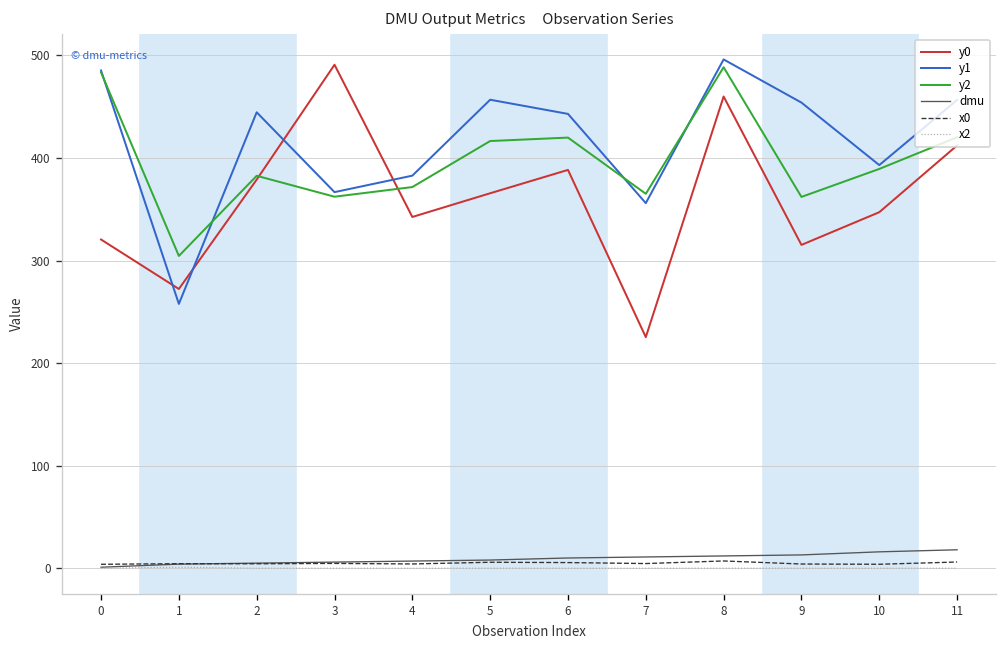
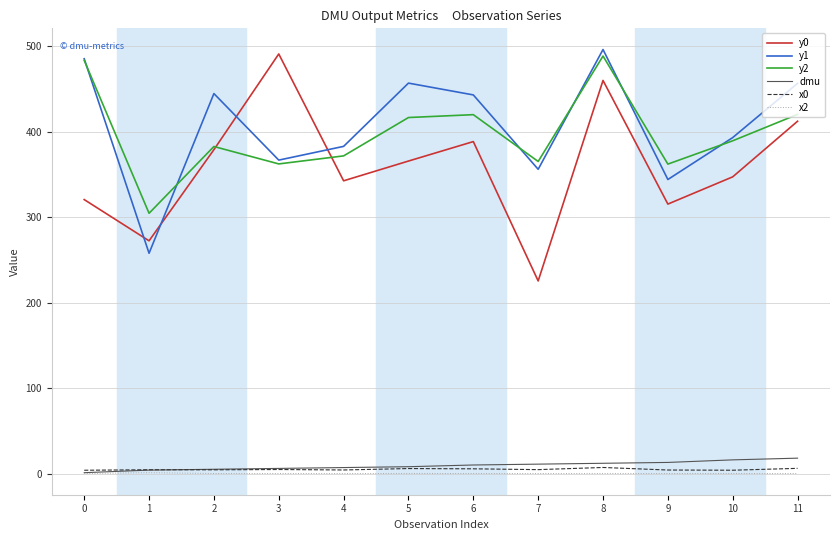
  {
    "y0": {
      "0": 320,
      "1": 270,
      "2": 380,
      "3": 490,
      "4": 340,
      "5": 370,
      "6": 390,
      "7": 230,
      "8": 460,
      "9": 320,
      "10": 350,
      "11": 410
    },
    "y1": {
      "1": 260,
      "2": 440,
      "3": 370,
      "4": 380,
      "5": 460,
      "6": 440,
      "7": 360,
      "8": 500,
-     "9": 450,
+     "9": 340,
      "10": 390
    },
    "y2": {
      "1": 300,
      "2": 380,
      "3": 360,
      "4": 370,
      "5": 420,
      "6": 420,
      "7": 370,
      "8": 490,
      "9": 360,
      "10": 390
    },
    "x2": {
      "1": 0,
      "2": 0,
      "3": 0,
      "4": 0,
      "5": 0,
      "6": 0,
      "7": 0,
      "8": 0,
      "9": 0,
      "10": 0,
      "11": 0
    }
  }
